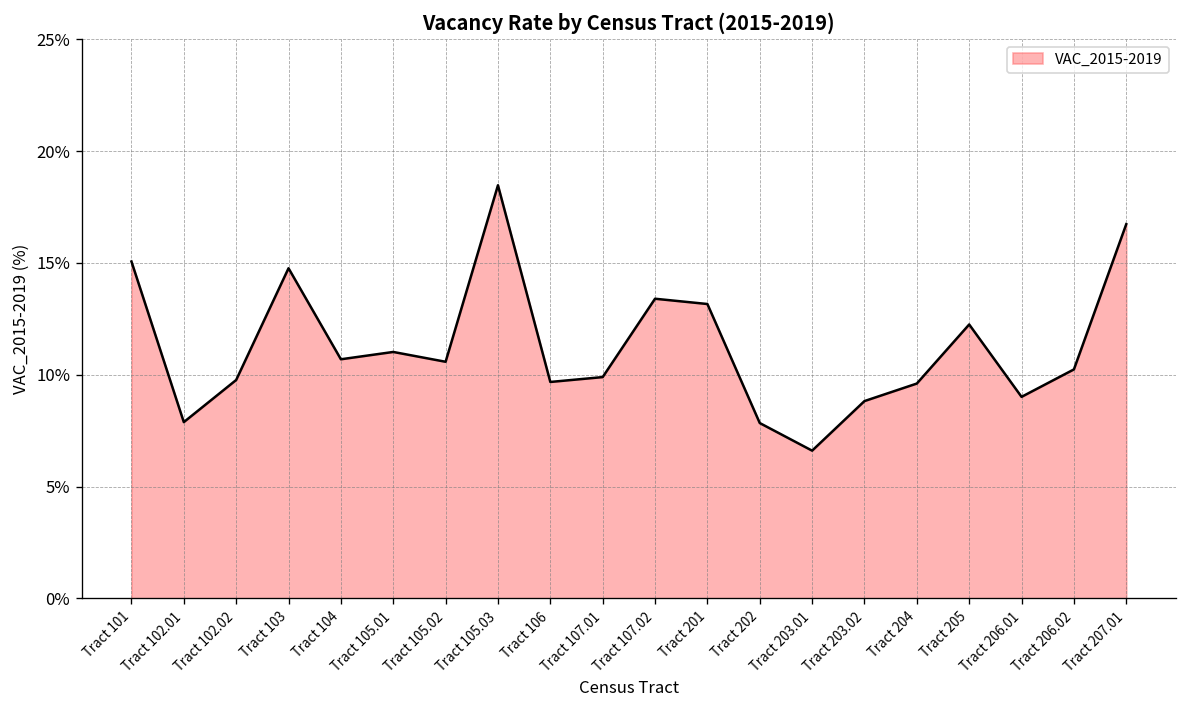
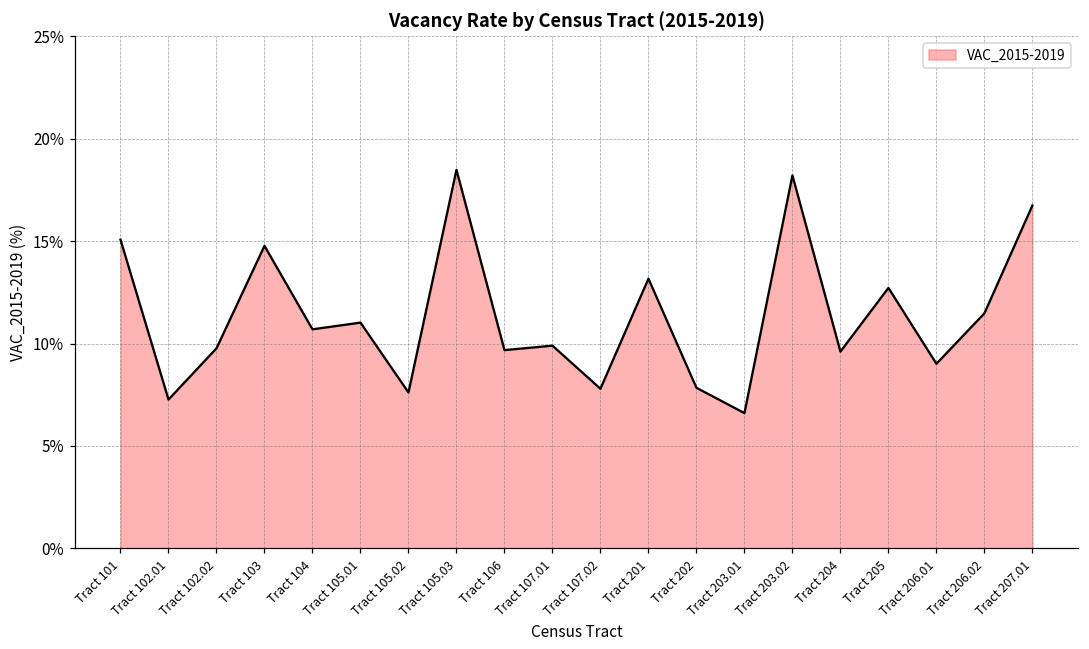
  {
    "Tract 101": "15.1%",
-   "Tract 102.01": "7.9%",
+   "Tract 102.01": "7.3%",
    "Tract 102.02": "9.8%",
    "Tract 103": "14.8%",
    "Tract 104": "10.7%",
    "Tract 105.01": "11.0%",
-   "Tract 105.02": "10.6%",
+   "Tract 105.02": "7.6%",
    "Tract 105.03": "18.5%",
    "Tract 106": "9.7%",
    "Tract 107.01": "9.9%",
-   "Tract 107.02": "13.4%",
+   "Tract 107.02": "7.8%",
    "Tract 201": "13.2%",
    "Tract 202": "7.8%",
    "Tract 203.01": "6.6%",
-   "Tract 203.02": "8.8%",
+   "Tract 203.02": "18.2%",
    "Tract 204": "9.6%",
-   "Tract 205": "12.2%",
+   "Tract 205": "12.7%",
    "Tract 206.01": "9.0%",
-   "Tract 206.02": "10.2%",
+   "Tract 206.02": "11.5%",
    "Tract 207.01": "16.7%"
  }
